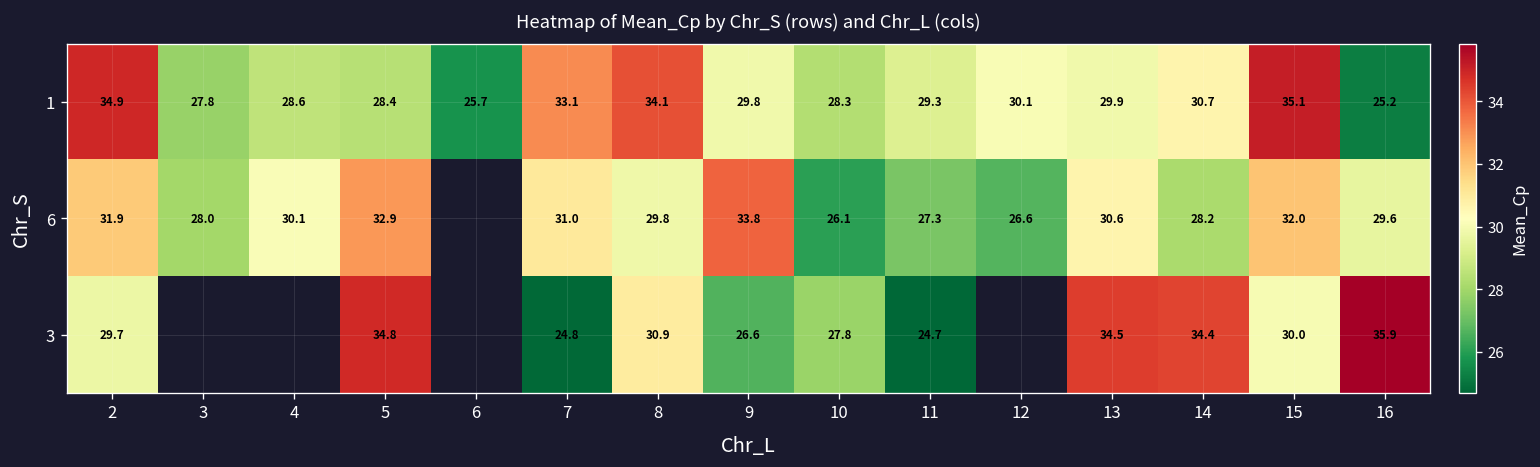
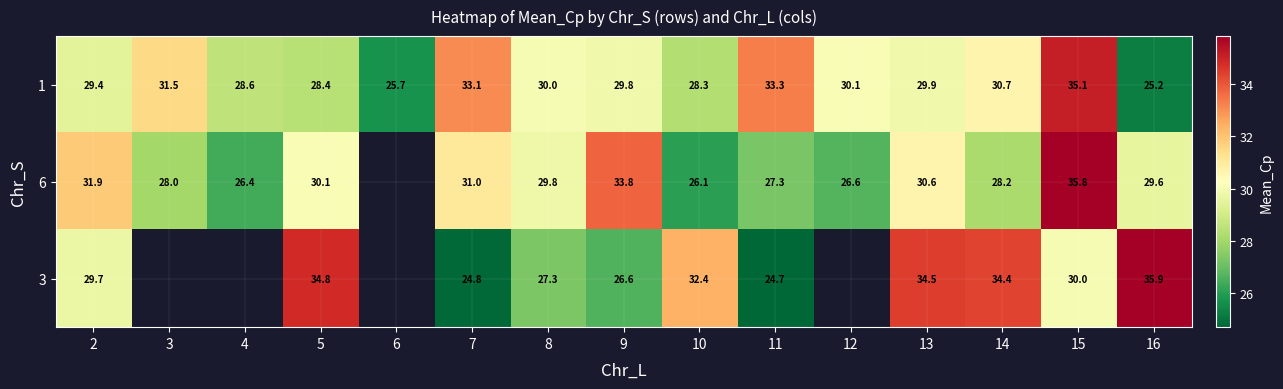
  {
    "1": {
-     "2": 34.9,
-     "3": 27.8,
+     "2": 29.4,
+     "3": 31.5,
      "4": 28.6,
      "5": 28.4,
      "6": 25.7,
      "7": 33.1,
-     "8": 34.1,
+     "8": 30.0,
      "9": 29.8,
      "10": 28.3,
-     "11": 29.3,
+     "11": 33.3,
      "12": 30.1,
      "13": 29.9,
      "14": 30.7,
      "15": 35.1,
      "16": 25.2
    },
    "6": {
      "2": 31.9,
      "3": 28.0,
-     "4": 30.1,
-     "5": 32.9,
+     "4": 26.4,
+     "5": 30.1,
      "7": 31.0,
      "8": 29.8,
      "9": 33.8,
      "10": 26.1,
      "11": 27.3,
      "12": 26.6,
      "13": 30.6,
      "14": 28.2,
-     "15": 32.0,
+     "15": 35.8,
      "16": 29.6
    },
    "3": {
      "2": 29.7,
      "5": 34.8,
      "7": 24.8,
-     "8": 30.9,
+     "8": 27.3,
      "9": 26.6,
-     "10": 27.8,
+     "10": 32.4,
      "11": 24.7,
      "13": 34.5,
      "14": 34.4,
      "15": 30.0,
      "16": 35.9
    }
  }
